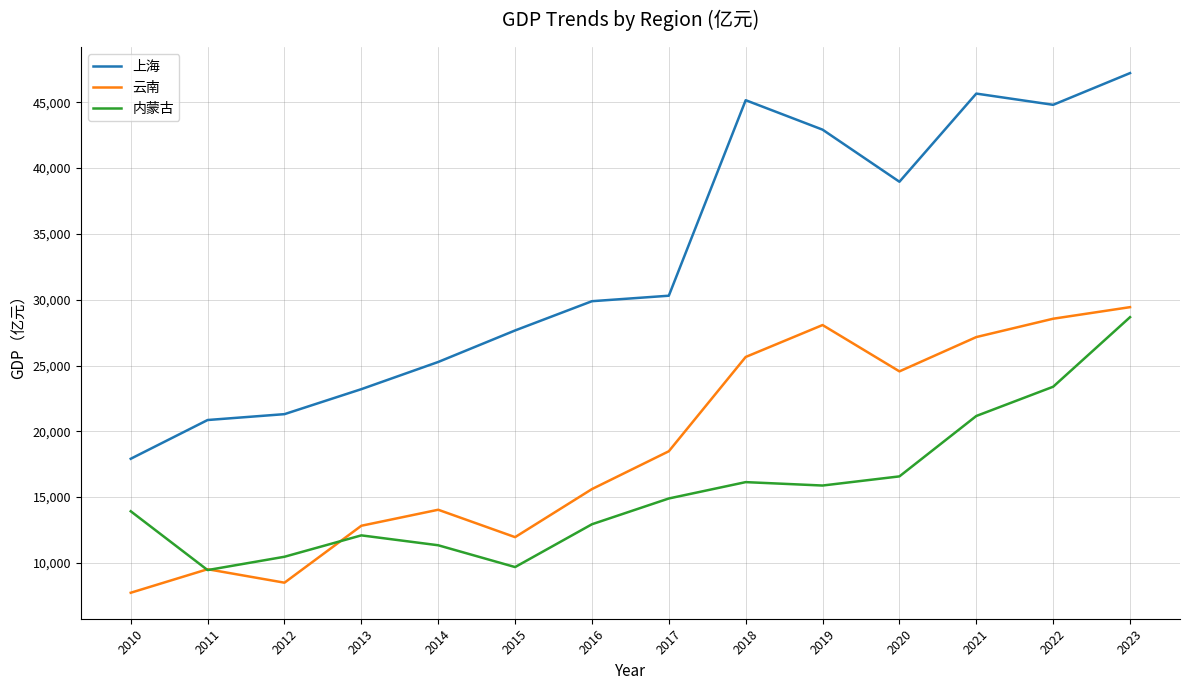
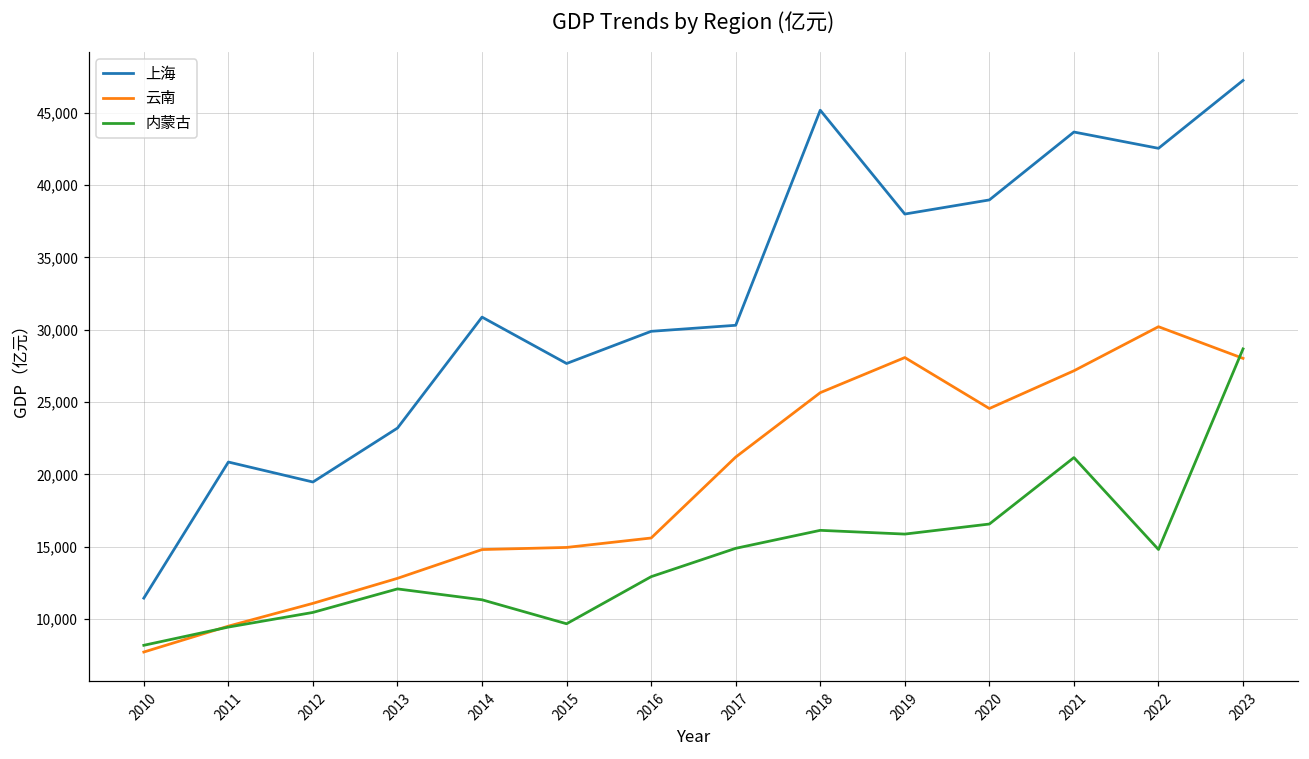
  {
    "上海": {
-     "2010": "17,900",
+     "2010": "11,500",
      "2011": "20,900",
-     "2012": "21,300",
+     "2012": "19,500",
      "2013": "23,200",
-     "2014": "25,300",
+     "2014": "30,900",
      "2015": "27,700",
      "2016": "29,900",
      "2017": "30,300",
      "2018": "45,200",
-     "2019": "42,900",
+     "2019": "38,000",
      "2020": "39,000",
-     "2021": "45,700",
-     "2022": "44,800",
+     "2021": "43,700",
+     "2022": "42,500",
      "2023": "47,200"
    },
    "云南": {
      "2010": "7,700",
-     "2012": "8,500",
+     "2012": "11,100",
      "2013": "12,800",
-     "2014": "14,000",
-     "2015": "12,000",
+     "2014": "14,800",
+     "2015": "15,000",
      "2016": "15,600",
-     "2017": "18,500",
+     "2017": "21,200",
      "2018": "25,700",
      "2019": "28,100",
      "2020": "24,600",
      "2021": "27,200",
-     "2022": "28,600",
-     "2023": "29,400"
+     "2022": "30,200",
+     "2023": "28,000"
    },
    "内蒙古": {
-     "2010": "13,900",
+     "2010": "8,200",
      "2012": "10,500",
      "2013": "12,100",
      "2014": "11,300",
      "2015": "9,700",
      "2016": "12,900",
      "2017": "14,900",
      "2018": "16,100",
      "2019": "15,900",
      "2020": "16,600",
      "2021": "21,200",
-     "2022": "23,400",
+     "2022": "14,800",
      "2023": "28,700"
    }
  }
